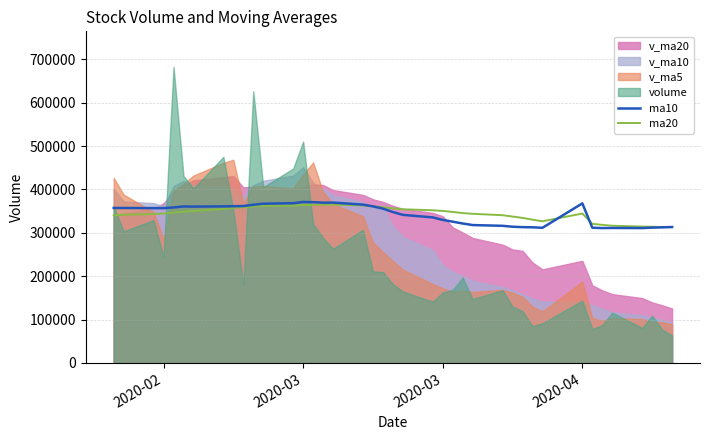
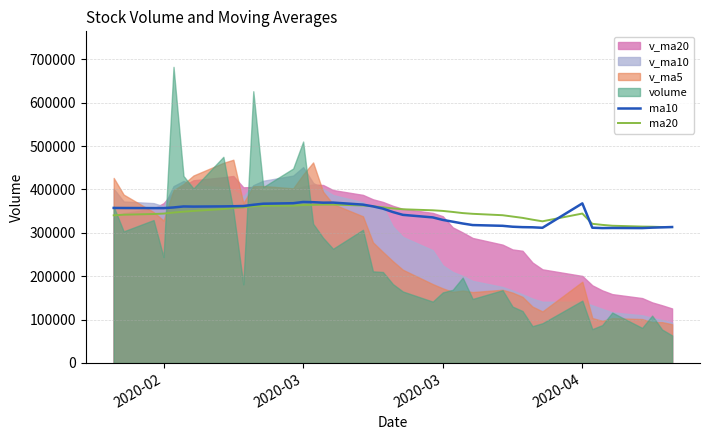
  {
    "v_ma20": {
      "2020-02": 370000,
-     "2020-04": 240000
+     "2020-04": 200000
    },
    "ma10": {
      "2020-04": 370000
    },
    "ma20": {
      "2020-02": 340000,
      "2020-04": 340000
    },
    "v_ma5": {
-     "2020-02": 280000,
+     "2020-02": 330000,
      "2020-04": 190000
    },
    "volume": {
      "2020-02": 240000
    }
  }
